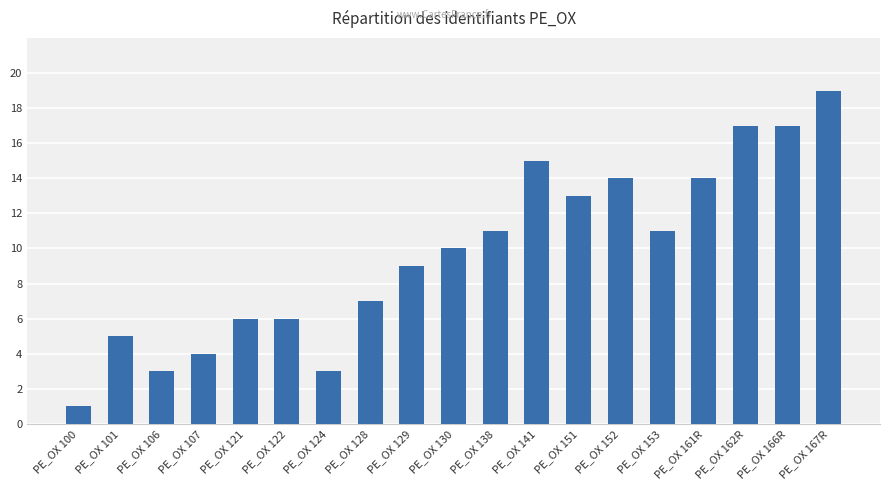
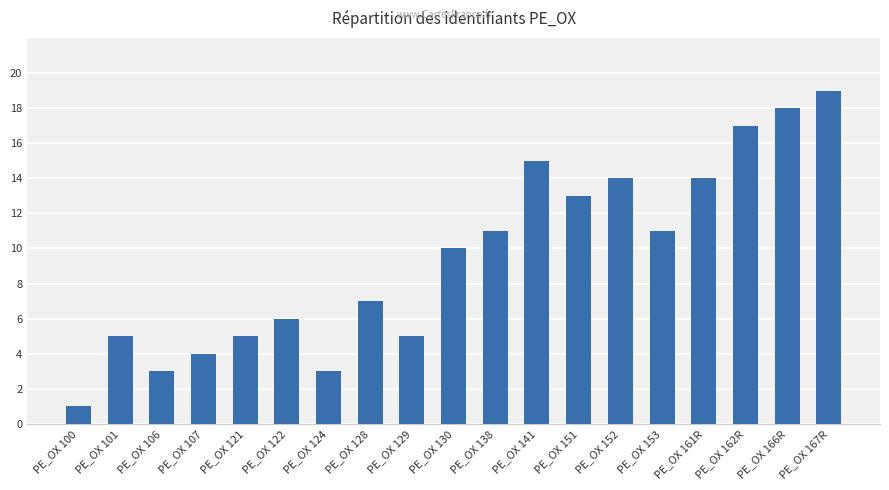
  {
    "PE_OX 100": 1,
    "PE_OX 101": 5,
    "PE_OX 106": 3,
    "PE_OX 107": 4,
-   "PE_OX 121": 6,
+   "PE_OX 121": 5,
    "PE_OX 122": 6,
    "PE_OX 124": 3,
    "PE_OX 128": 7,
-   "PE_OX 129": 9,
+   "PE_OX 129": 5,
    "PE_OX 130": 10,
    "PE_OX 138": 11,
    "PE_OX 141": 15,
    "PE_OX 151": 13,
    "PE_OX 152": 14,
    "PE_OX 153": 11,
    "PE_OX 161R": 14,
    "PE_OX 162R": 17,
-   "PE_OX 166R": 17,
+   "PE_OX 166R": 18,
    "PE_OX 167R": 19
  }
